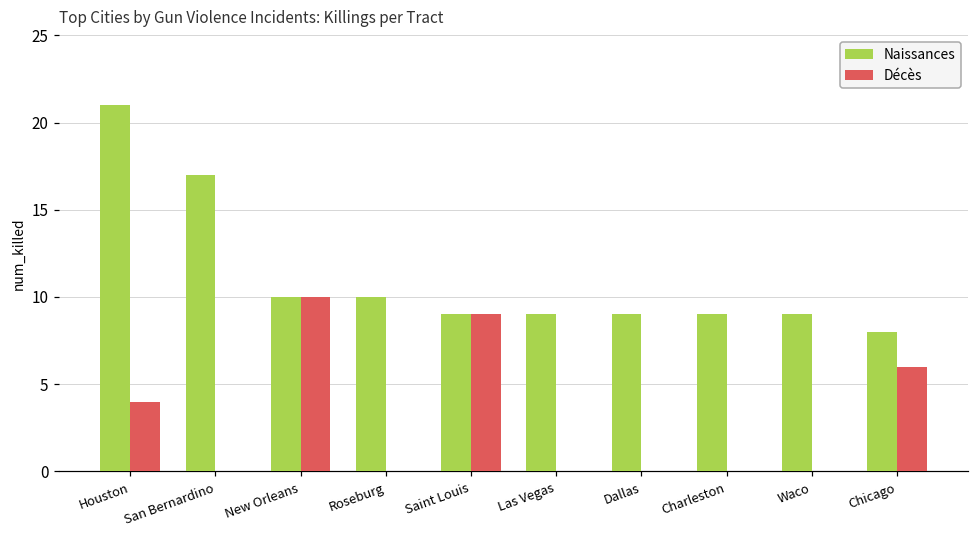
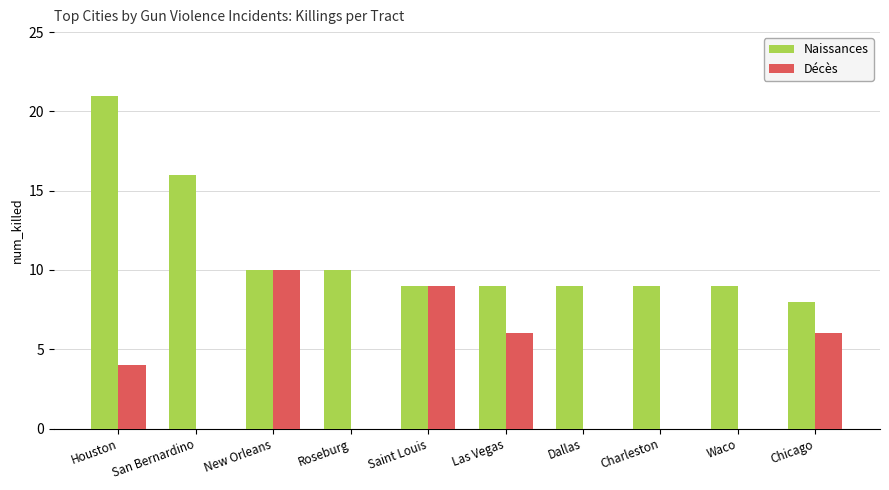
  {
    "Naissances": {
      "Houston": 21,
-     "San Bernardino": 17,
+     "San Bernardino": 16,
      "New Orleans": 10,
      "Roseburg": 10,
      "Saint Louis": 9,
      "Las Vegas": 9,
      "Dallas": 9,
      "Charleston": 9,
      "Waco": 9,
      "Chicago": 8
    },
    "Décès": {
      "Houston": 4,
      "San Bernardino": 0,
      "New Orleans": 10,
      "Roseburg": 0,
      "Saint Louis": 9,
-     "Las Vegas": 0,
+     "Las Vegas": 6,
      "Dallas": 0,
      "Charleston": 0,
      "Waco": 0,
      "Chicago": 6
    }
  }
